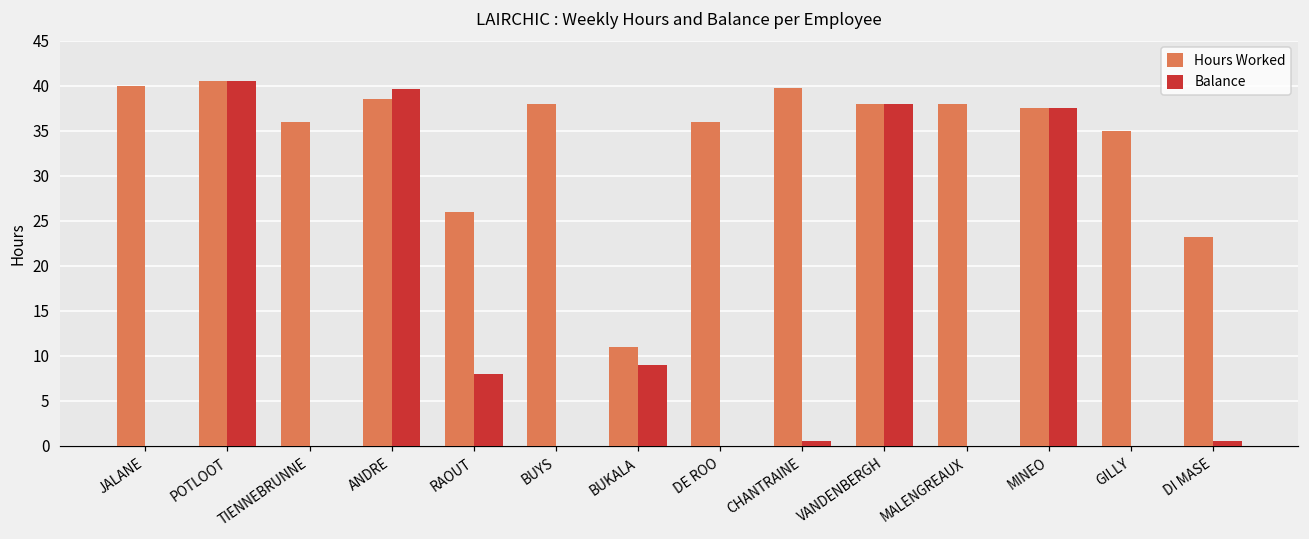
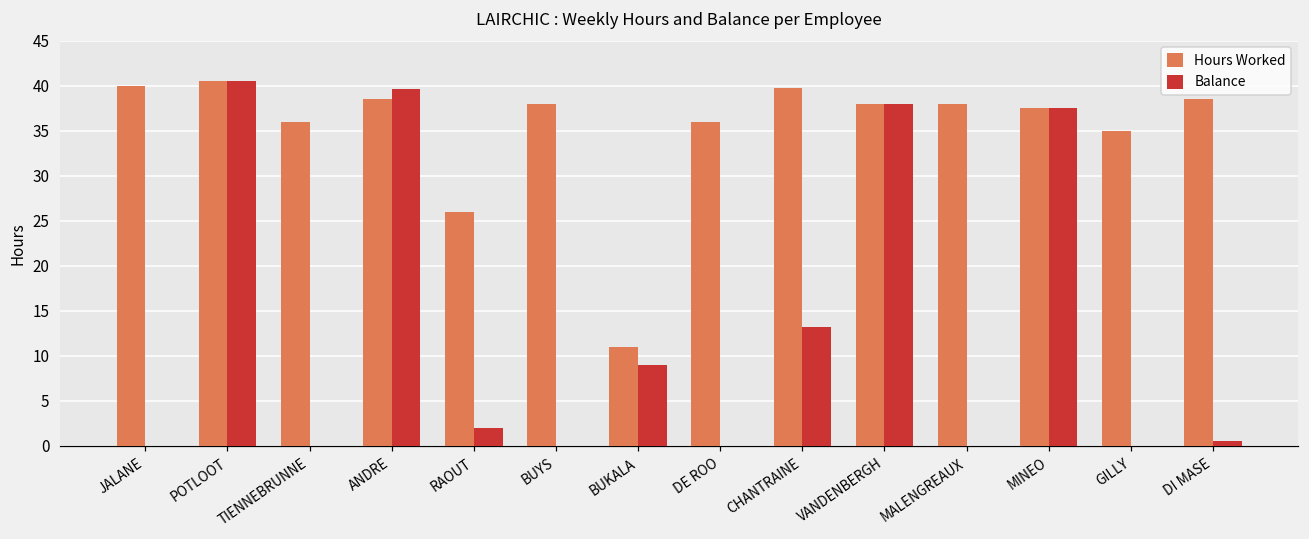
  {
    "Hours Worked": {
      "JALANE": 40,
      "POTLOOT": 41,
      "TIENNEBRUNNE": 36,
      "ANDRE": 39,
      "RAOUT": 26,
      "BUYS": 38,
      "BUKALA": 11,
      "DE ROO": 36,
      "CHANTRAINE": 40,
      "VANDENBERGH": 38,
      "MALENGREAUX": 38,
      "MINEO": 38,
      "GILLY": 35,
-     "DI MASE": 23
+     "DI MASE": 39
    },
    "Balance": {
      "JALANE": 0,
      "POTLOOT": 41,
      "ANDRE": 40,
-     "RAOUT": 8,
+     "RAOUT": 2,
      "BUYS": 0,
      "BUKALA": 9,
-     "CHANTRAINE": 1,
+     "CHANTRAINE": 13,
      "VANDENBERGH": 38,
      "MINEO": 38,
      "DI MASE": 1
    }
  }
